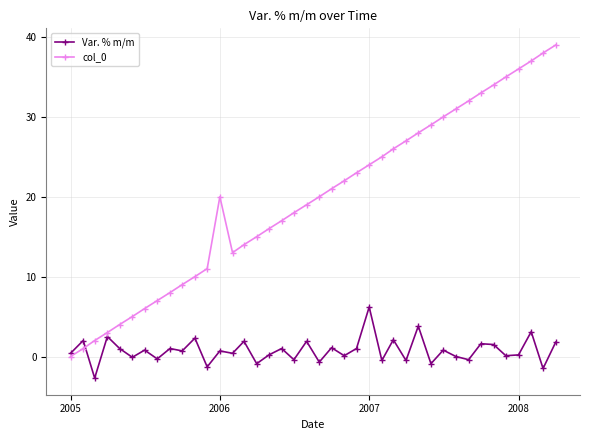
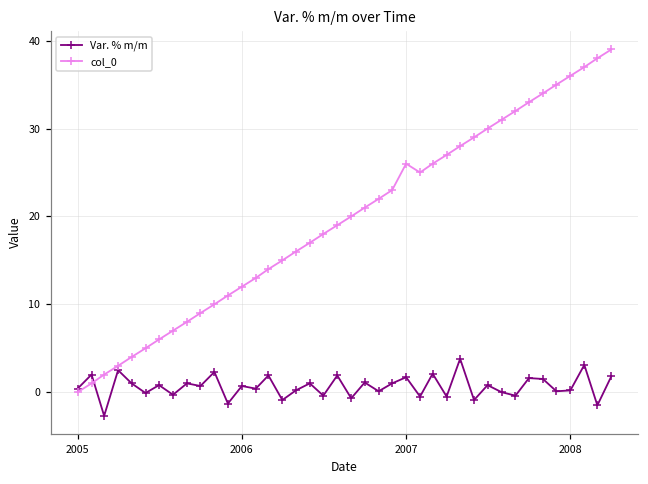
  {
    "Var. % m/m": {
      "2005": 0,
      "2006": 1,
-     "2007": 6,
+     "2007": 2,
      "2008": 0
    },
    "col_0": {
      "2005": 0,
-     "2006": 20,
-     "2007": 24,
+     "2006": 12,
+     "2007": 26,
      "2008": 36
    }
  }
